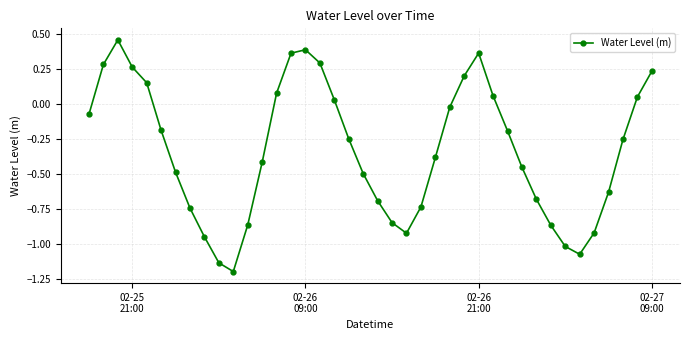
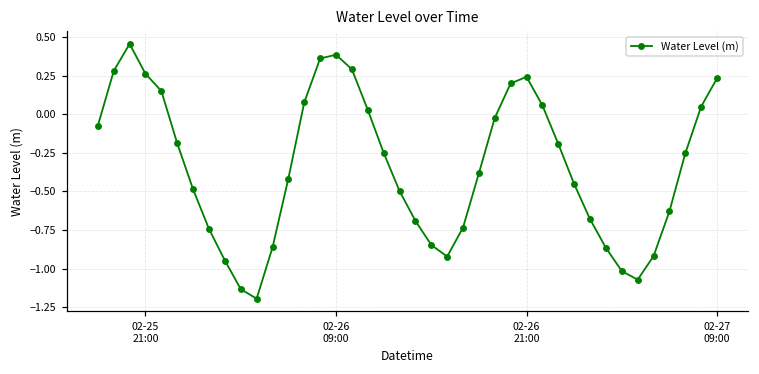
  {
    "02-25 21:00": 0.26,
    "02-26 09:00": 0.38,
-   "02-26 21:00": 0.36,
+   "02-26 21:00": 0.24,
    "02-27 09:00": 0.23
  }
